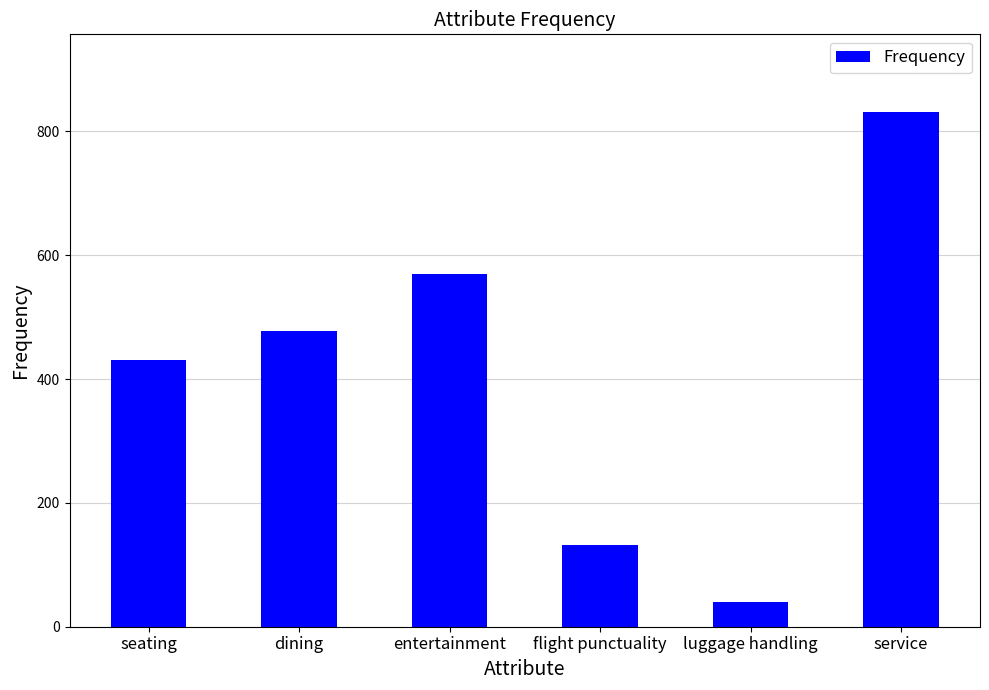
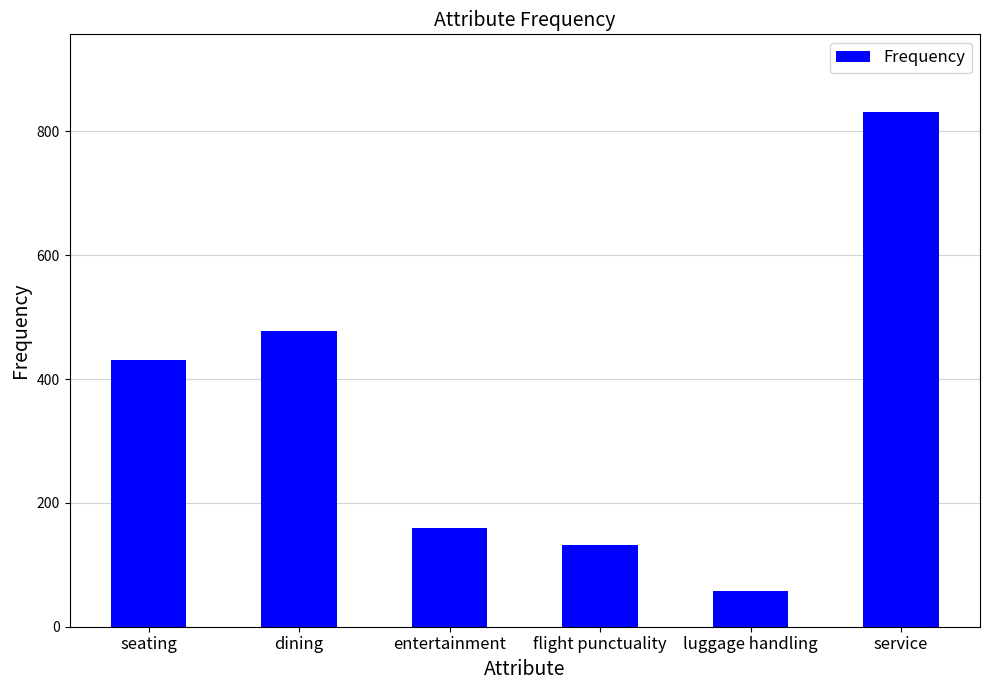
  {
    "seating": 430,
    "dining": 480,
-   "entertainment": 570,
+   "entertainment": 160,
    "flight punctuality": 130,
-   "luggage handling": 40,
+   "luggage handling": 60,
    "service": 830
  }
